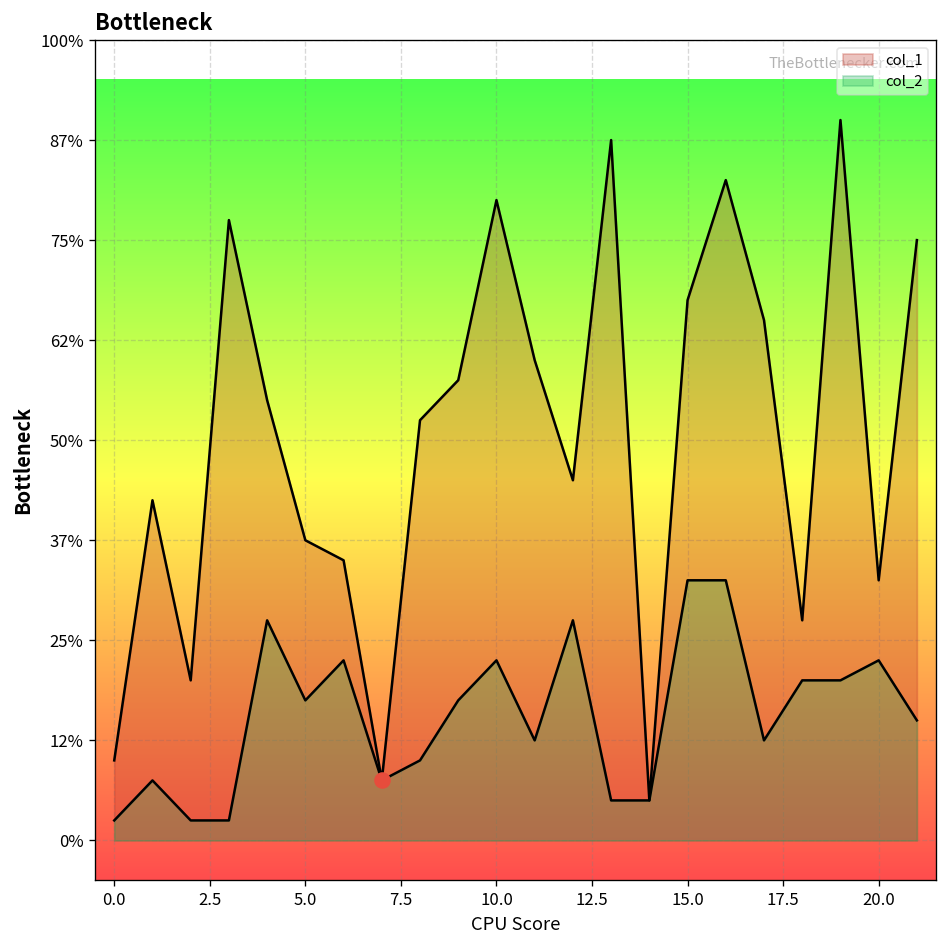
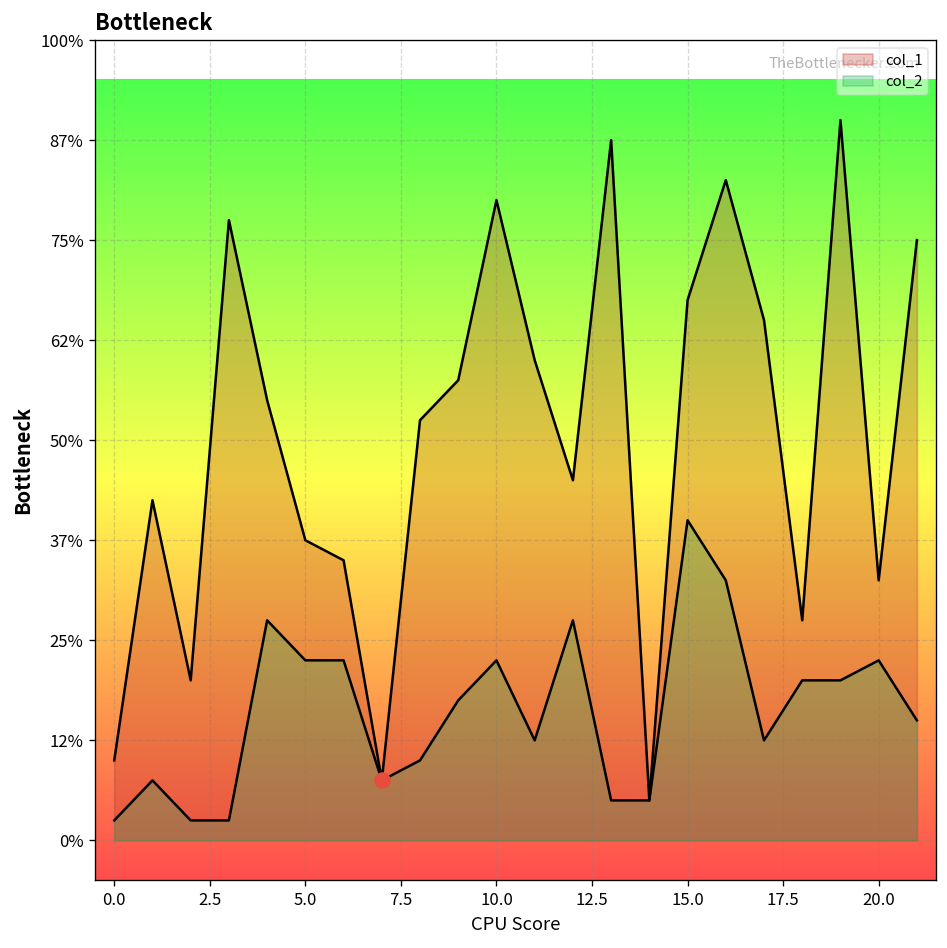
  {
    "col_2": {
      "0.0": "3%",
-     "5.0": "18%",
+     "5.0": "23%",
      "10.0": "23%",
-     "15.0": "33%",
+     "15.0": "40%",
      "20.0": "23%"
    }
  }
